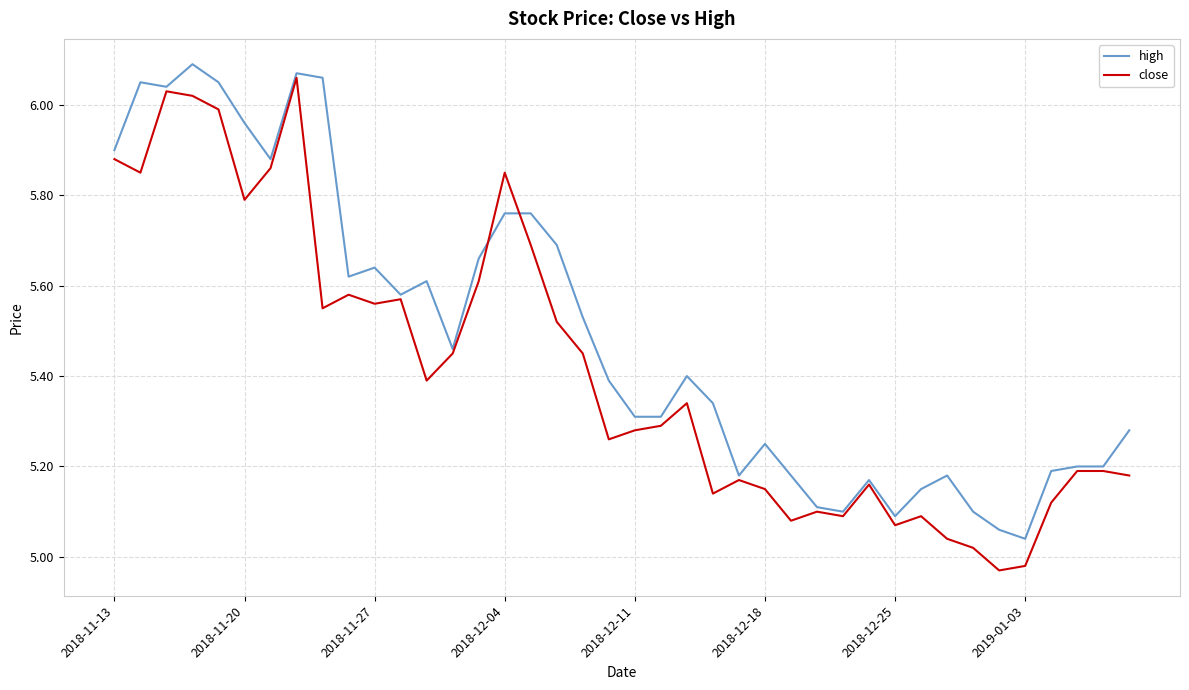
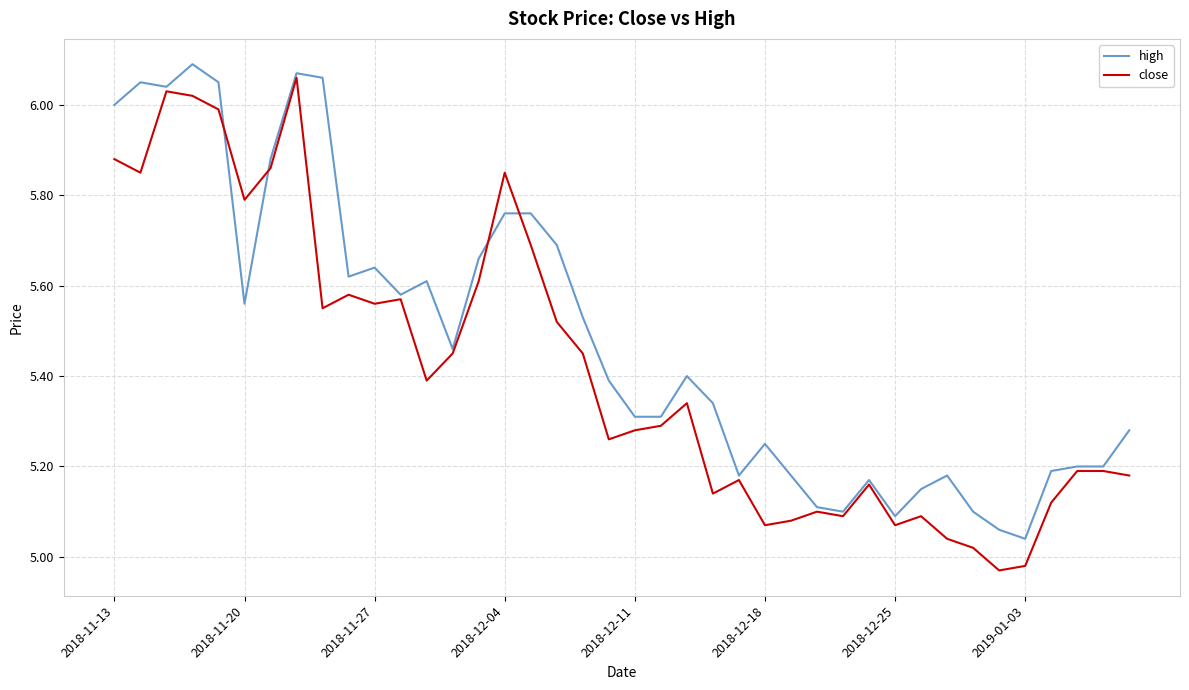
  {
    "high": {
-     "2018-11-13": 5.9,
-     "2018-11-20": 5.96,
+     "2018-11-13": 6.0,
+     "2018-11-20": 5.56,
      "2018-11-27": 5.64,
      "2018-12-04": 5.76,
      "2018-12-11": 5.31,
      "2018-12-18": 5.25,
      "2018-12-25": 5.09,
      "2019-01-03": 5.04
    },
    "close": {
      "2018-11-13": 5.88,
      "2018-11-20": 5.79,
      "2018-11-27": 5.56,
      "2018-12-04": 5.85,
      "2018-12-11": 5.28,
-     "2018-12-18": 5.15,
+     "2018-12-18": 5.07,
      "2018-12-25": 5.07,
      "2019-01-03": 4.98
    }
  }
